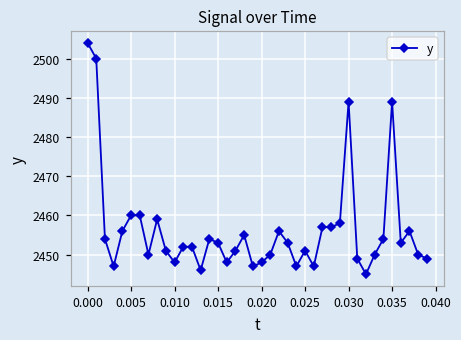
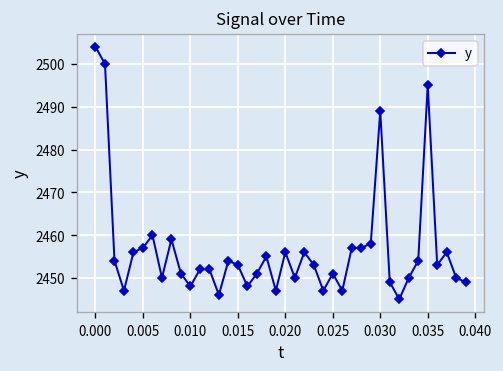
  {
    "0.000": 2504,
-   "0.005": 2460,
+   "0.005": 2457,
    "0.010": 2448,
    "0.015": 2453,
-   "0.020": 2448,
+   "0.020": 2456,
    "0.025": 2451,
    "0.030": 2489,
-   "0.035": 2489
+   "0.035": 2495
  }
